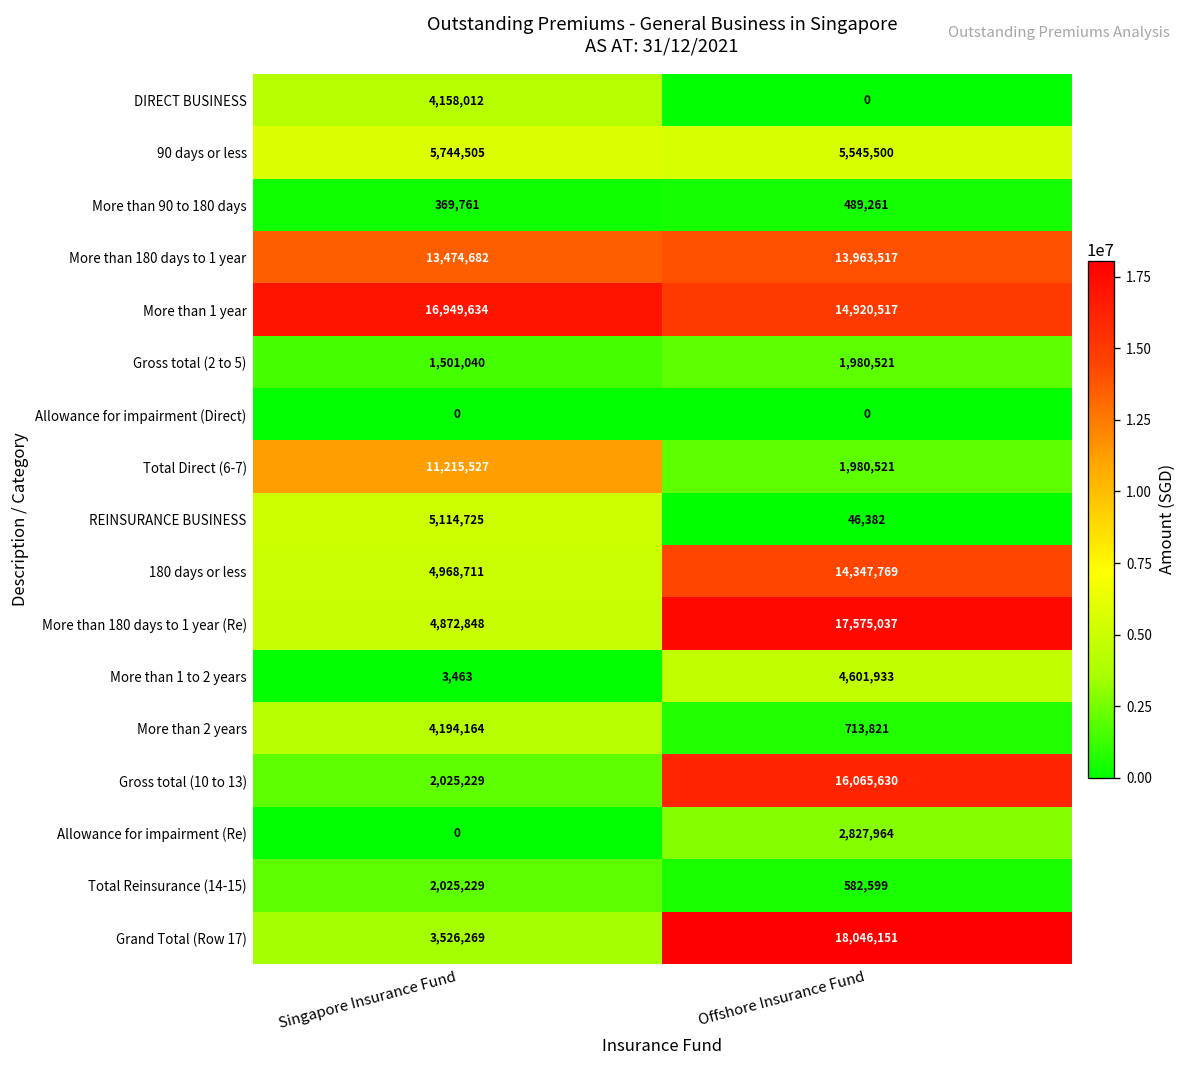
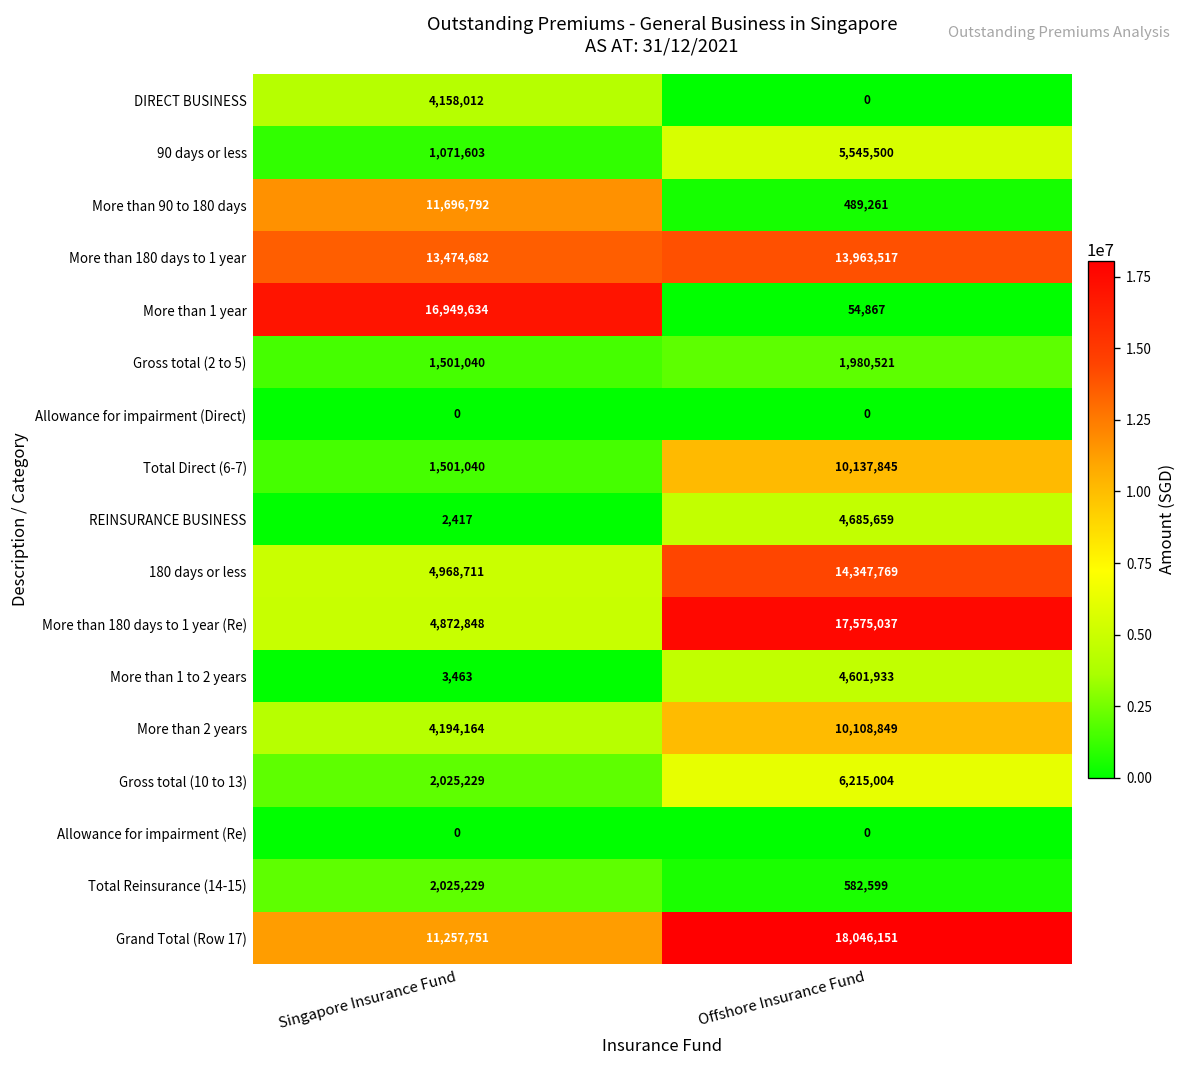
  {
    "DIRECT BUSINESS": {
      "Singapore Insurance Fund": "4,158,012",
      "Offshore Insurance Fund": "0"
    },
    "90 days or less": {
-     "Singapore Insurance Fund": "5,744,505",
+     "Singapore Insurance Fund": "1,071,603",
      "Offshore Insurance Fund": "5,545,500"
    },
    "More than 90 to 180 days": {
-     "Singapore Insurance Fund": "369,761",
+     "Singapore Insurance Fund": "11,696,792",
      "Offshore Insurance Fund": "489,261"
    },
    "More than 180 days to 1 year": {
      "Singapore Insurance Fund": "13,474,682",
      "Offshore Insurance Fund": "13,963,517"
    },
    "More than 1 year": {
      "Singapore Insurance Fund": "16,949,634",
-     "Offshore Insurance Fund": "14,920,517"
+     "Offshore Insurance Fund": "54,867"
    },
    "Gross total (2 to 5)": {
      "Singapore Insurance Fund": "1,501,040",
      "Offshore Insurance Fund": "1,980,521"
    },
    "Allowance for impairment (Direct)": {
      "Singapore Insurance Fund": "0",
      "Offshore Insurance Fund": "0"
    },
    "Total Direct (6-7)": {
-     "Singapore Insurance Fund": "11,215,527",
-     "Offshore Insurance Fund": "1,980,521"
+     "Singapore Insurance Fund": "1,501,040",
+     "Offshore Insurance Fund": "10,137,845"
    },
    "REINSURANCE BUSINESS": {
-     "Singapore Insurance Fund": "5,114,725",
-     "Offshore Insurance Fund": "46,382"
+     "Singapore Insurance Fund": "2,417",
+     "Offshore Insurance Fund": "4,685,659"
    },
    "180 days or less": {
      "Singapore Insurance Fund": "4,968,711",
      "Offshore Insurance Fund": "14,347,769"
    },
    "More than 180 days to 1 year (Re)": {
      "Singapore Insurance Fund": "4,872,848",
      "Offshore Insurance Fund": "17,575,037"
    },
    "More than 1 to 2 years": {
      "Singapore Insurance Fund": "3,463",
      "Offshore Insurance Fund": "4,601,933"
    },
    "More than 2 years": {
      "Singapore Insurance Fund": "4,194,164",
-     "Offshore Insurance Fund": "713,821"
+     "Offshore Insurance Fund": "10,108,849"
    },
    "Gross total (10 to 13)": {
      "Singapore Insurance Fund": "2,025,229",
-     "Offshore Insurance Fund": "16,065,630"
+     "Offshore Insurance Fund": "6,215,004"
    },
    "Allowance for impairment (Re)": {
      "Singapore Insurance Fund": "0",
-     "Offshore Insurance Fund": "2,827,964"
+     "Offshore Insurance Fund": "0"
    },
    "Total Reinsurance (14-15)": {
      "Singapore Insurance Fund": "2,025,229",
      "Offshore Insurance Fund": "582,599"
    },
    "Grand Total (Row 17)": {
-     "Singapore Insurance Fund": "3,526,269",
+     "Singapore Insurance Fund": "11,257,751",
      "Offshore Insurance Fund": "18,046,151"
    }
  }
